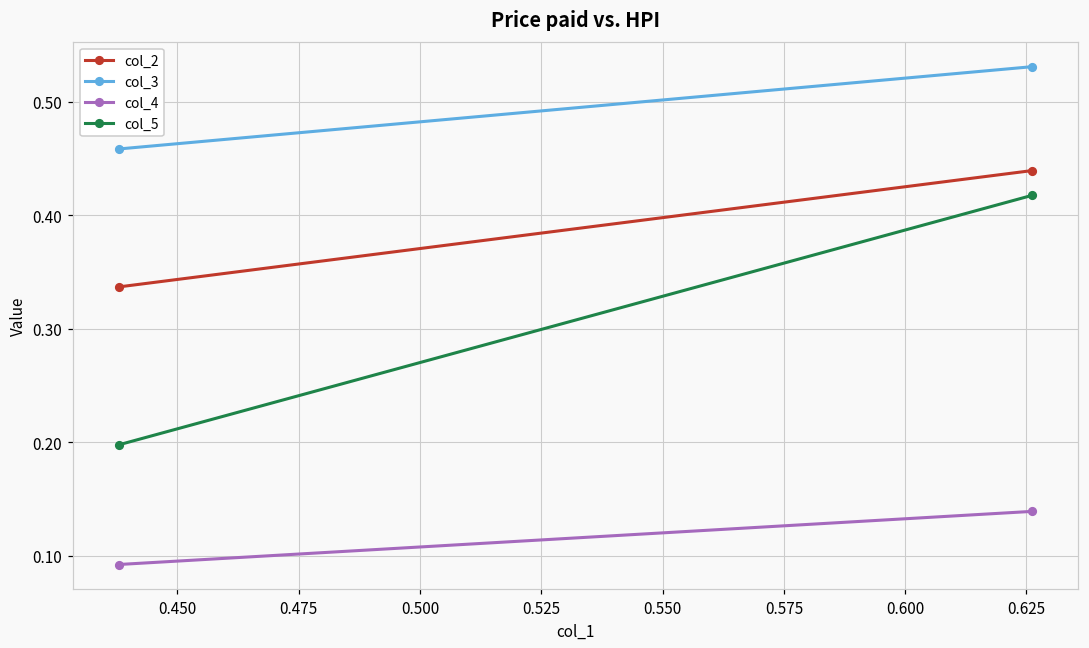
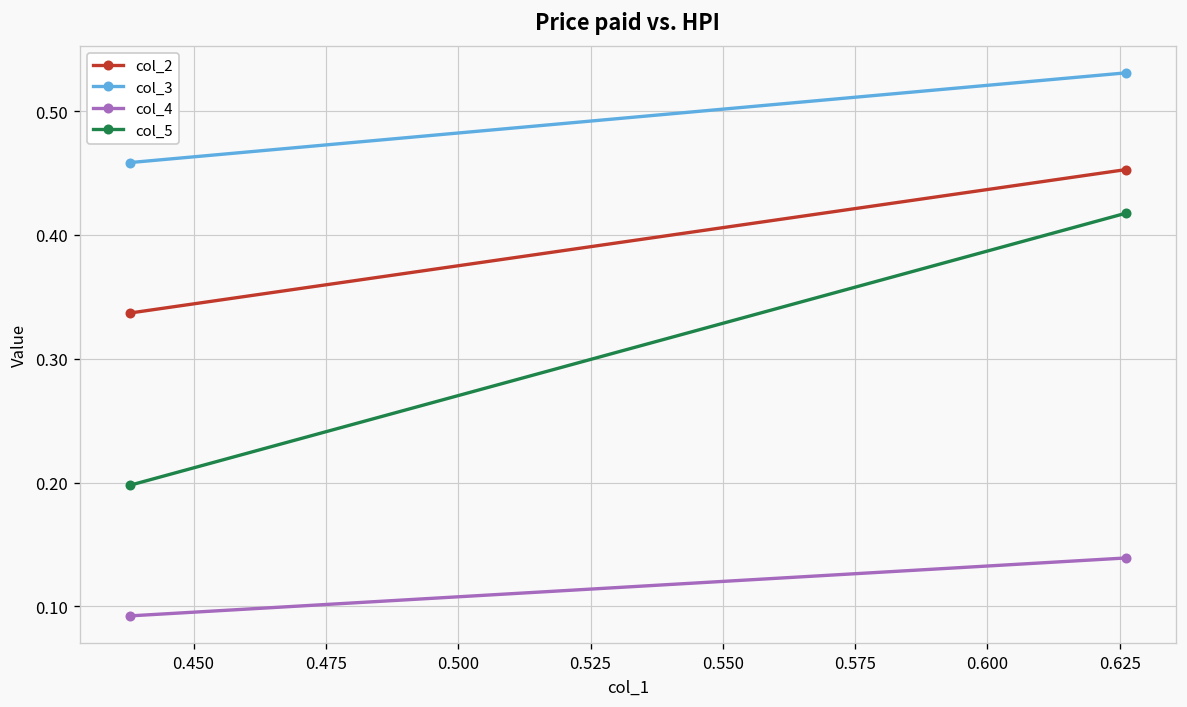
  {
    "col_2": {
-     "0.625": 0.439
+     "0.625": 0.453
    },
    "col_3": {
      "0.625": 0.531
    },
    "col_4": {
      "0.625": 0.139
    },
    "col_5": {
      "0.625": 0.418
    }
  }
